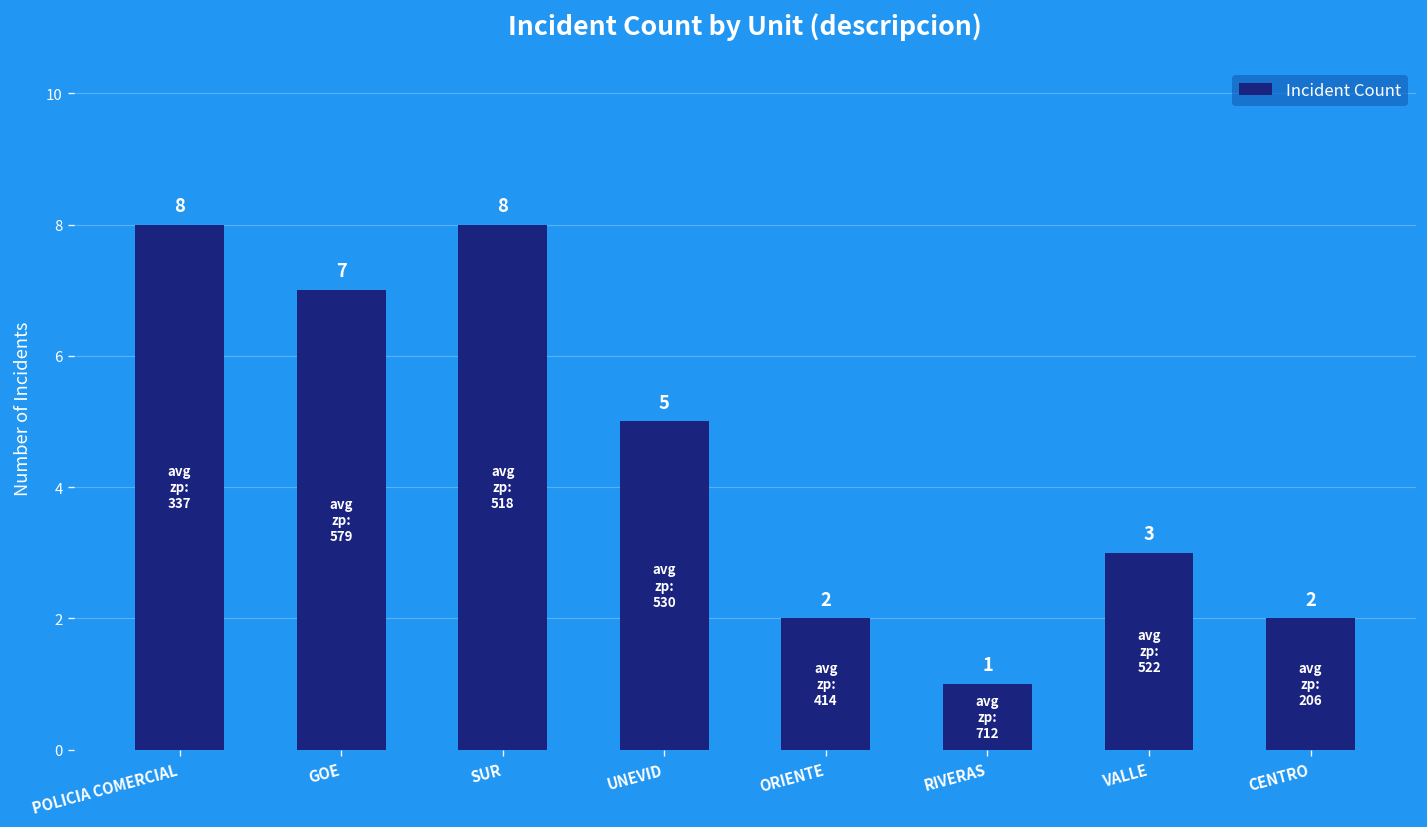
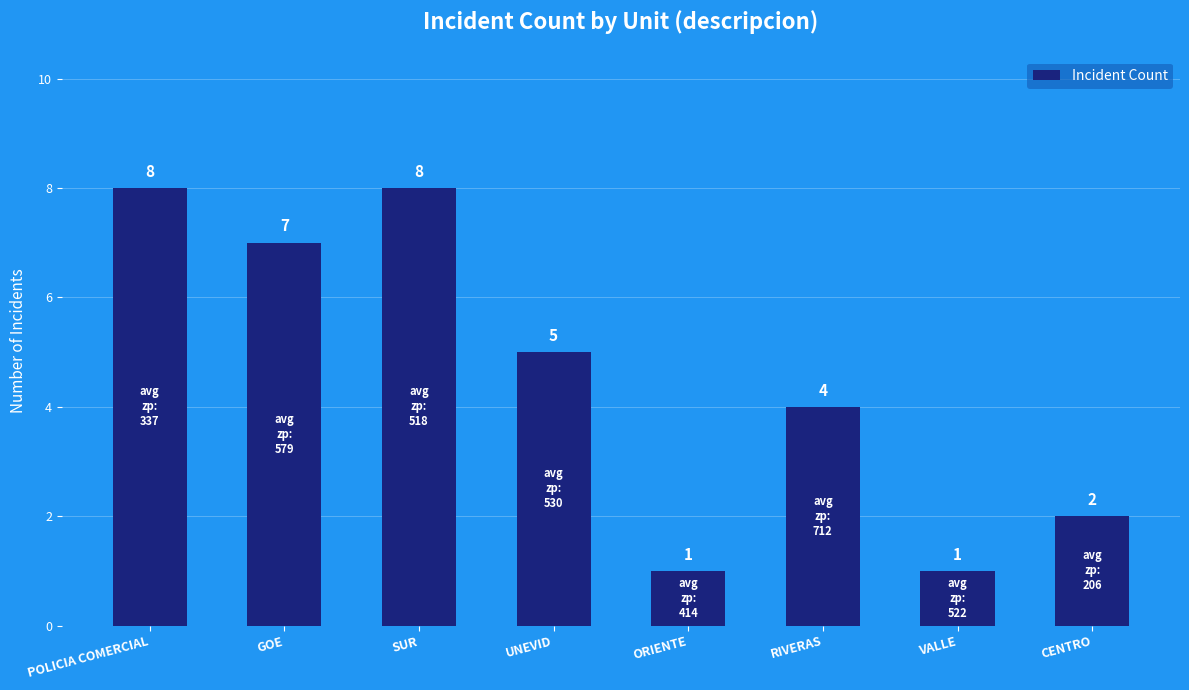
  {
    "POLICIA COMERCIAL": 8,
    "GOE": 7,
    "SUR": 8,
    "UNEVID": 5,
-   "ORIENTE": 2,
-   "RIVERAS": 1,
-   "VALLE": 3,
+   "ORIENTE": 1,
+   "RIVERAS": 4,
+   "VALLE": 1,
    "CENTRO": 2
  }
